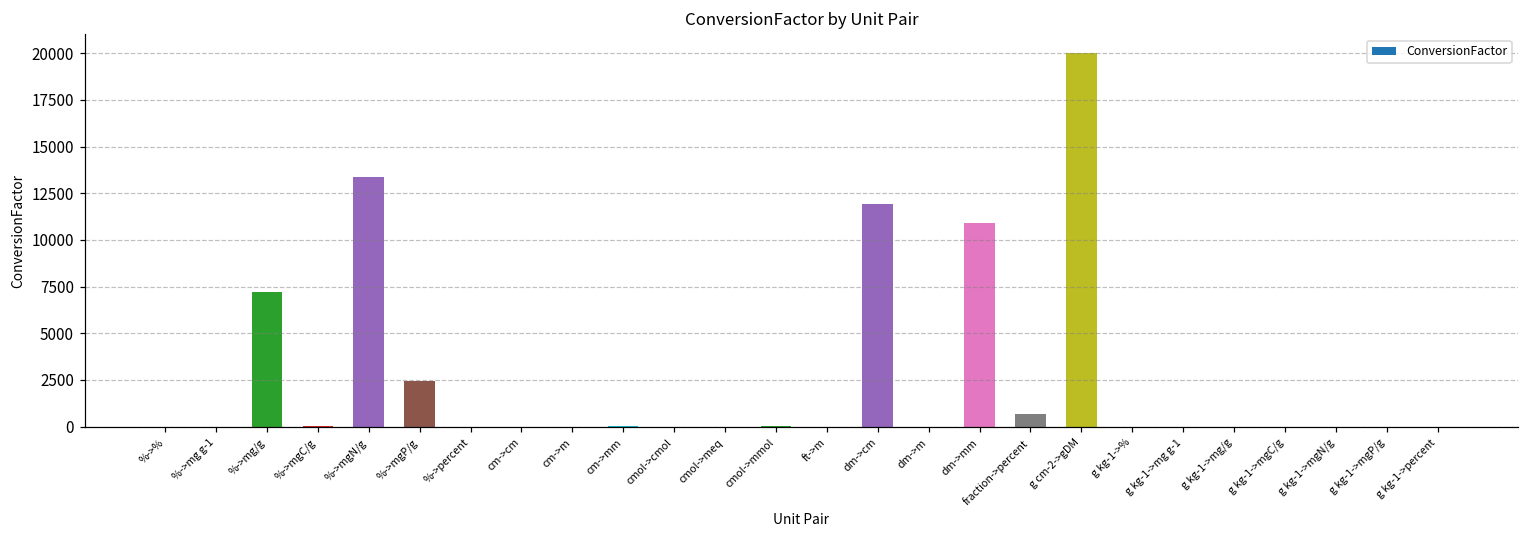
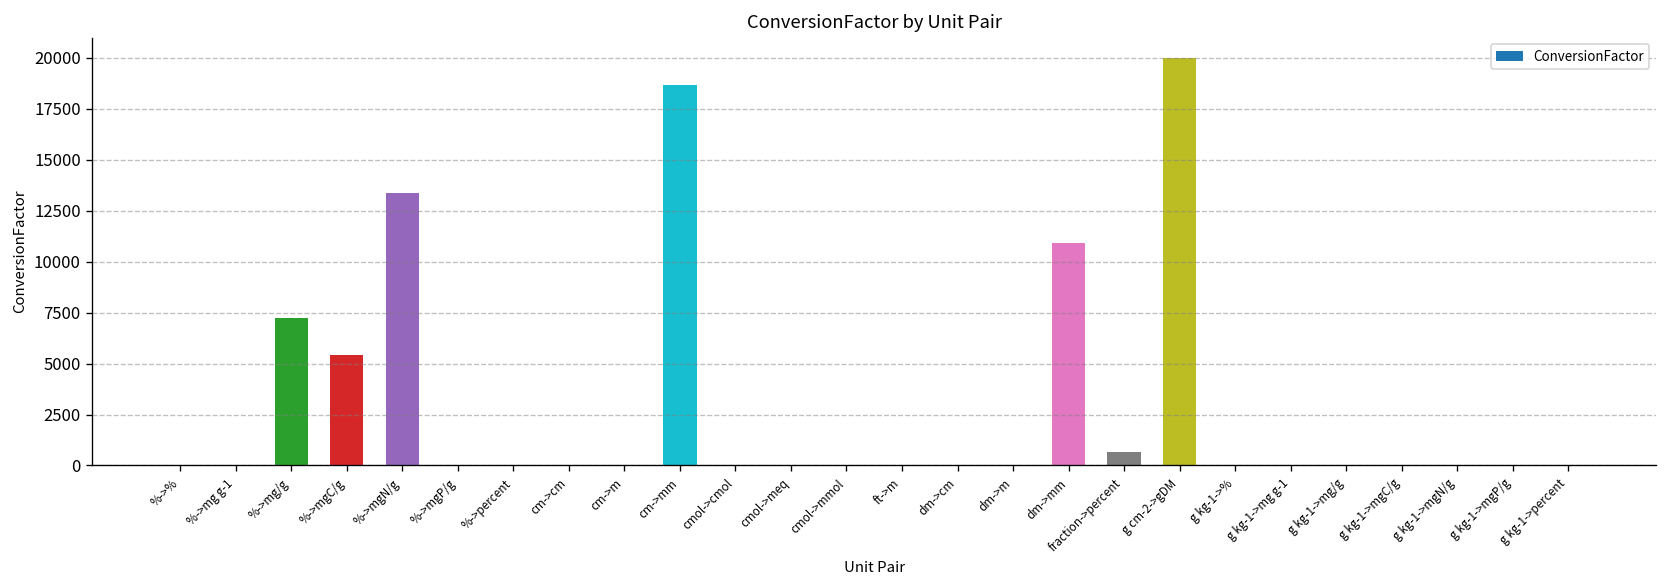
  {
    "%->mg/g": 7200,
-   "%->mgC/g": 0,
+   "%->mgC/g": 5400,
    "%->mgN/g": 13400,
-   "%->mgP/g": 2400,
-   "cm->mm": 0,
-   "dm->cm": 11900,
+   "%->mgP/g": 0,
+   "cm->mm": 18700,
+   "dm->cm": 0,
    "dm->mm": 10900,
    "fraction->percent": 700,
    "g cm-2->gDM": 20000
  }
